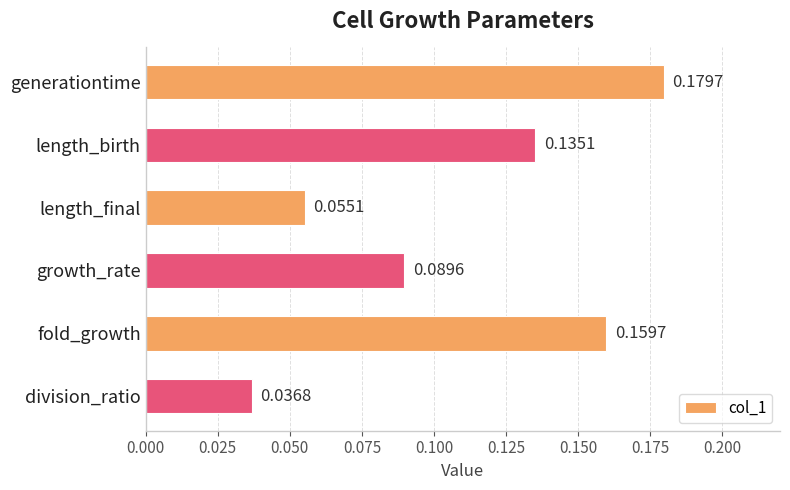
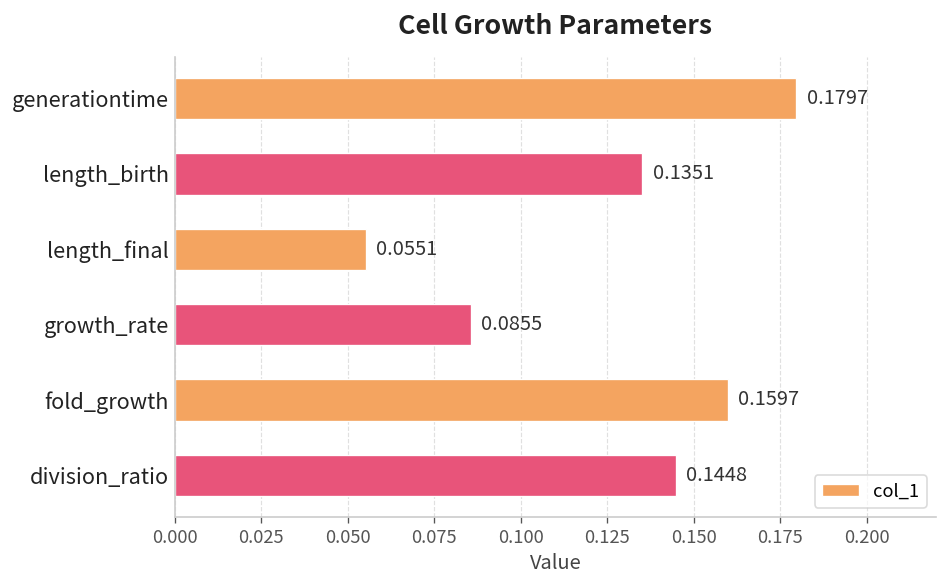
  {
    "generationtime": 0.1797,
    "length_birth": 0.1351,
    "length_final": 0.0551,
-   "growth_rate": 0.0896,
+   "growth_rate": 0.0855,
    "fold_growth": 0.1597,
-   "division_ratio": 0.0368
+   "division_ratio": 0.1448
  }
